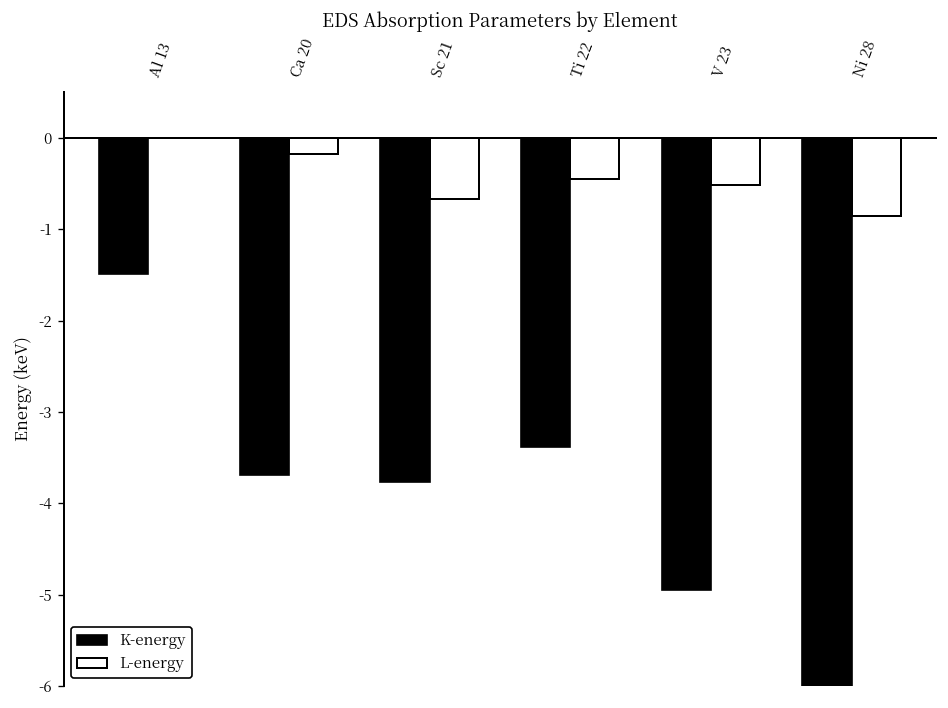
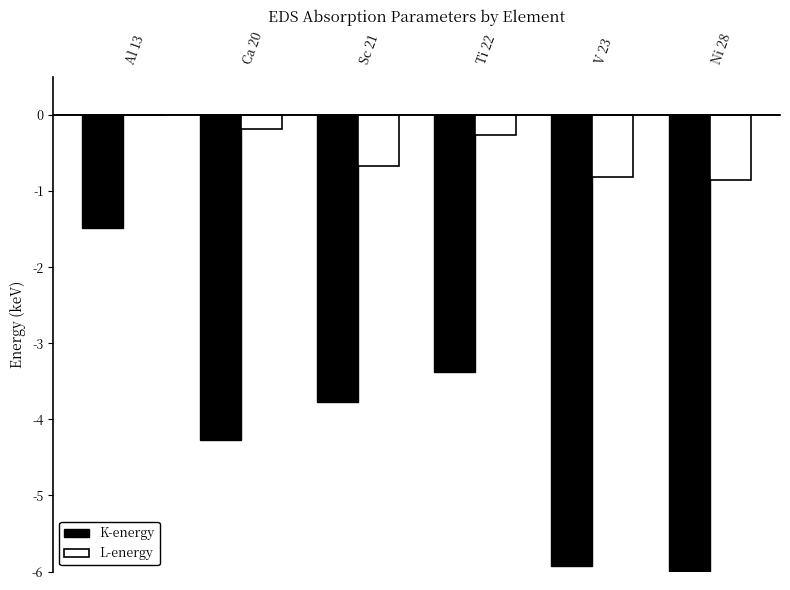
  {
    "K-energy": {
      "Al 13": -1.5,
-     "Ca 20": -3.7,
+     "Ca 20": -4.3,
      "Sc 21": -3.8,
      "Ti 22": -3.4,
-     "V 23": -5.0
+     "V 23": -5.9
    },
    "L-energy": {
      "Al 13": 0.0,
      "Ca 20": -0.2,
      "Sc 21": -0.7,
-     "Ti 22": -0.5,
-     "V 23": -0.5,
+     "Ti 22": -0.3,
+     "V 23": -0.8,
      "Ni 28": -0.9
    }
  }
